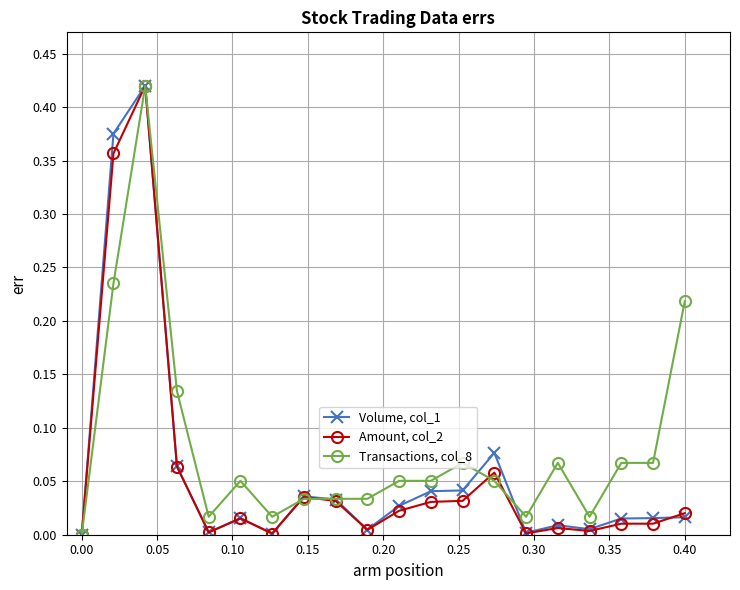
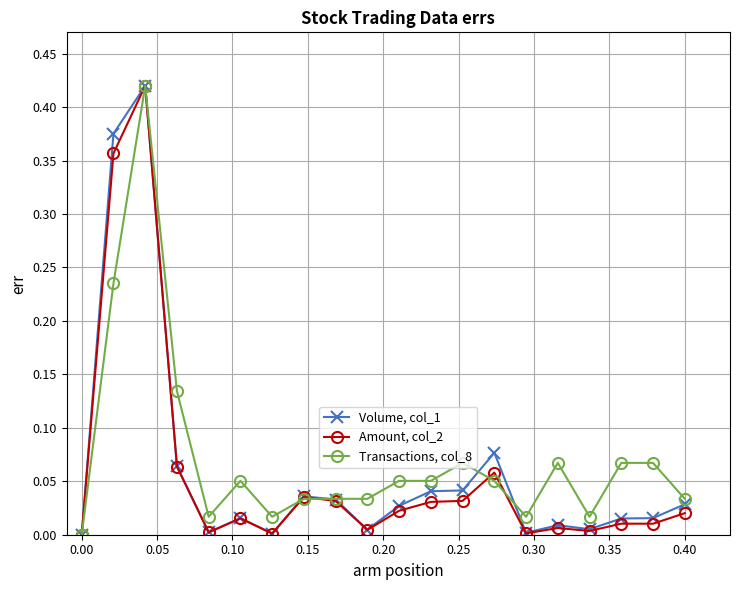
  {
    "Volume, col_1": {
-     "0.40": 0.016
+     "0.40": 0.028
    },
    "Amount, col_2": {
      "0.40": 0.020
    },
    "Transactions, col_8": {
-     "0.40": 0.218
+     "0.40": 0.034
    }
  }
